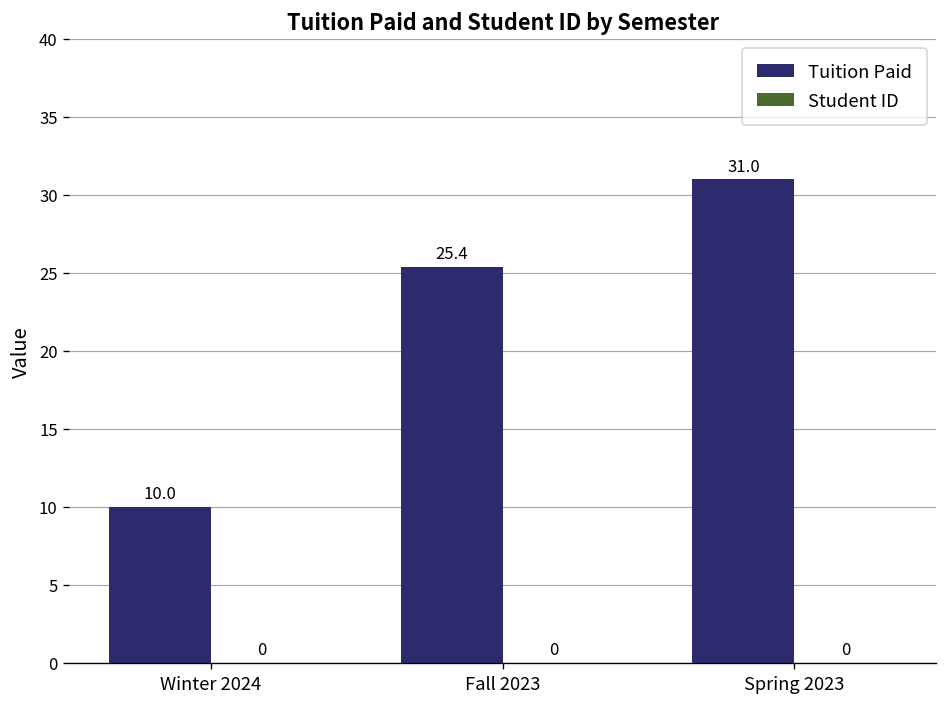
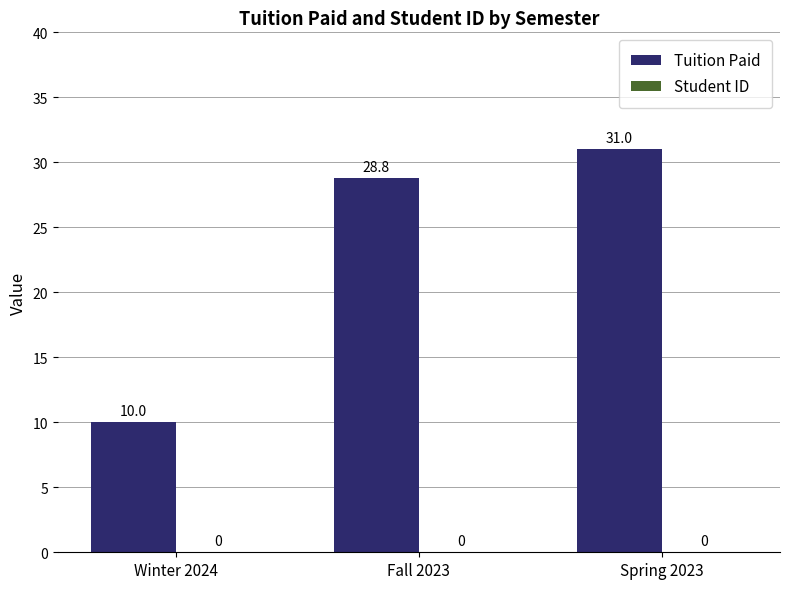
  {
    "Tuition Paid": {
      "Winter 2024": 10.0,
-     "Fall 2023": 25.4,
+     "Fall 2023": 28.8,
      "Spring 2023": 31.0
    },
    "Student ID": {
      "Winter 2024": 0,
      "Fall 2023": 0,
      "Spring 2023": 0
    }
  }
